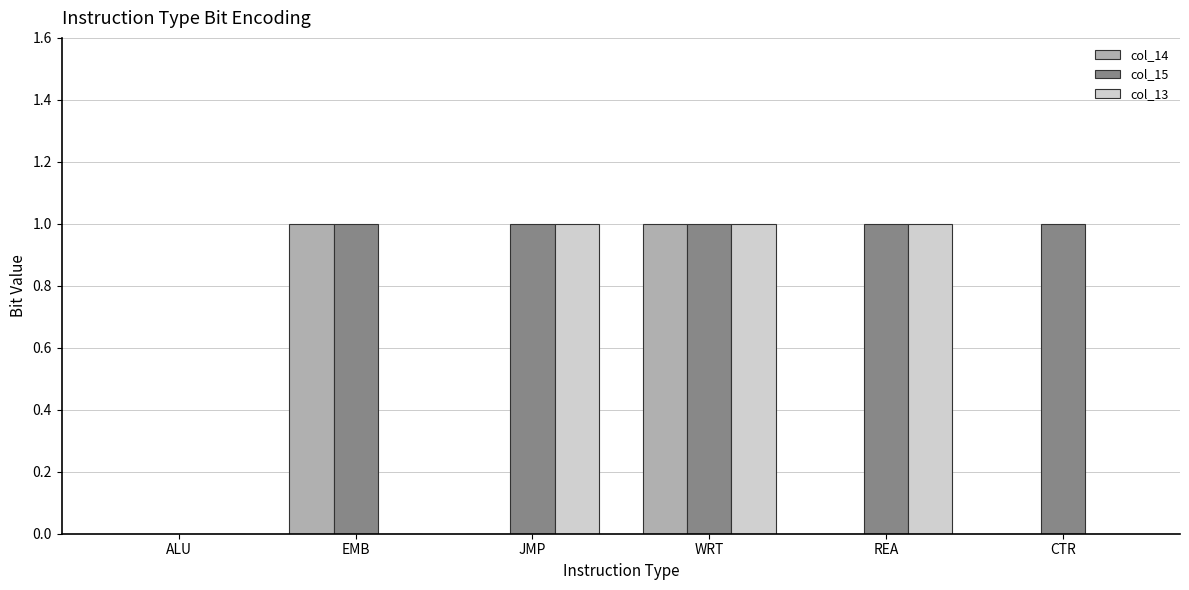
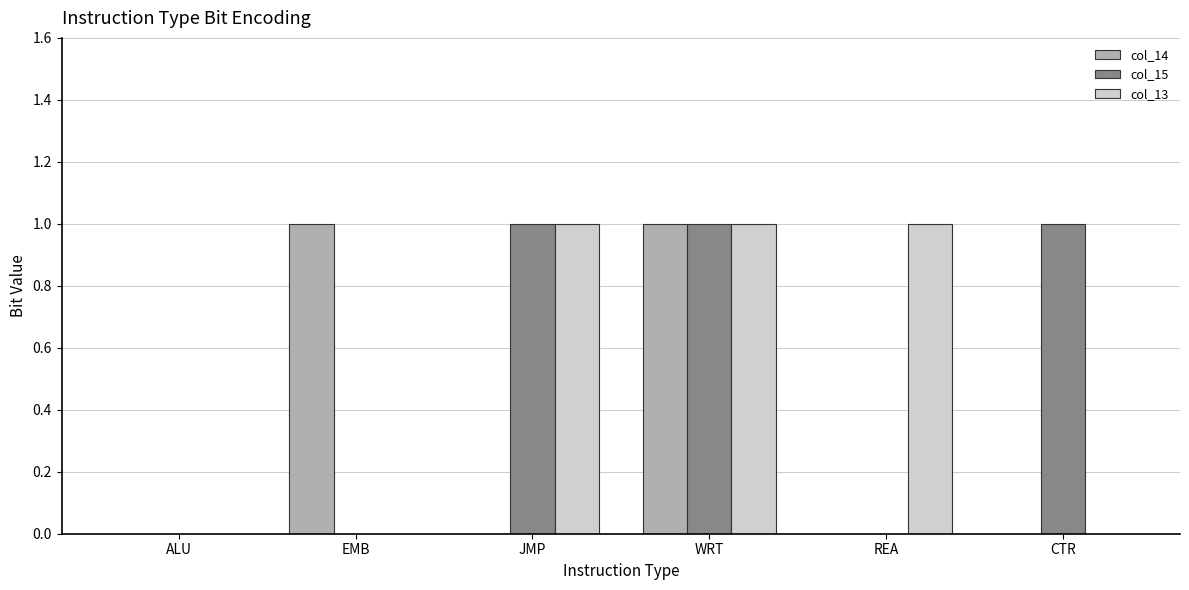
  {
    "col_15": {
      "ALU": 0,
-     "EMB": 1,
+     "EMB": 0,
      "JMP": 1,
      "WRT": 1,
-     "REA": 1,
+     "REA": 0,
      "CTR": 1
    }
  }
